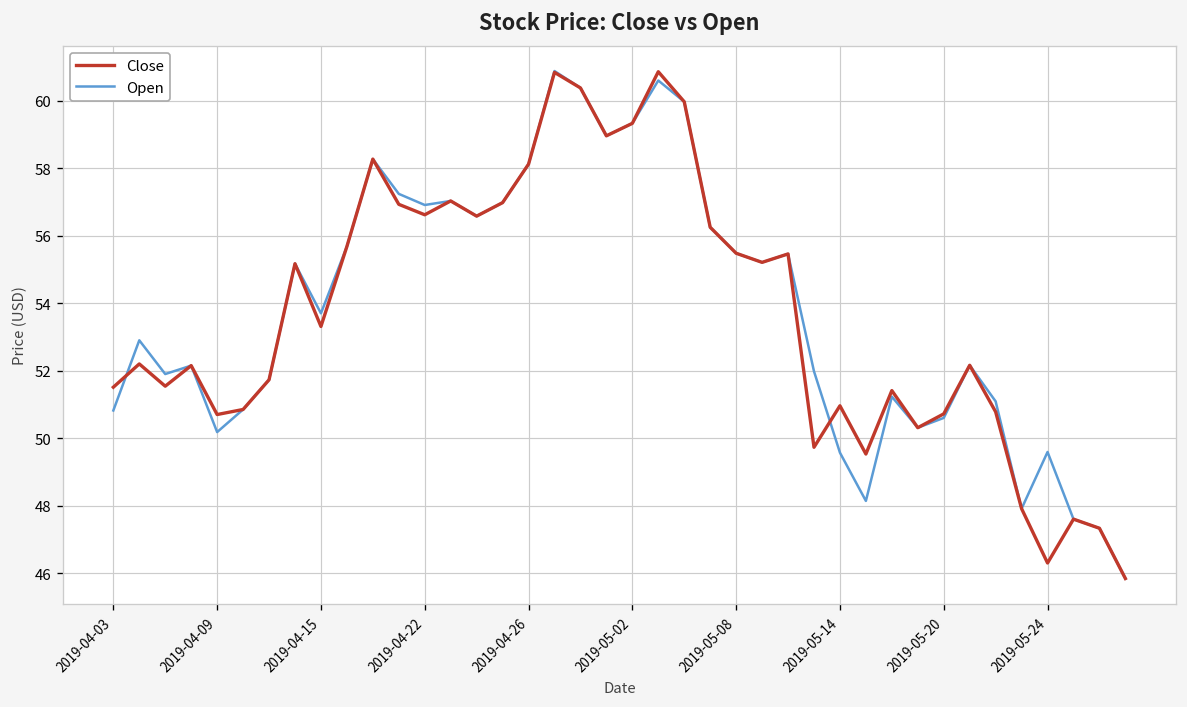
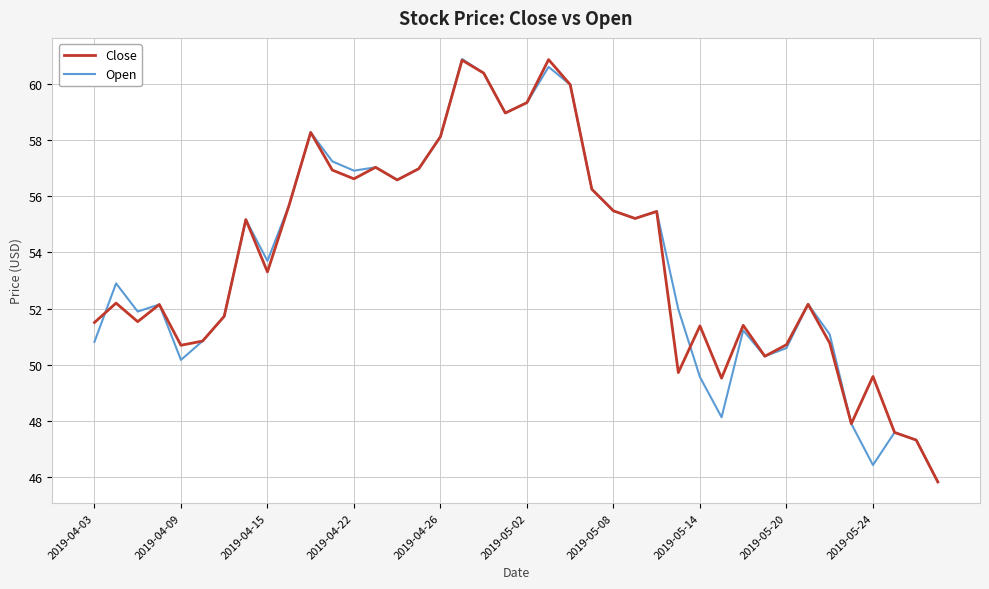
  {
    "Close": {
      "2019-04-03": 51.5,
      "2019-04-09": 50.7,
      "2019-04-15": 53.3,
      "2019-04-22": 56.6,
-     "2019-05-14": 51.0,
+     "2019-05-14": 51.4,
      "2019-05-20": 50.7,
-     "2019-05-24": 46.3
+     "2019-05-24": 49.6
    },
    "Open": {
      "2019-04-03": 50.8,
      "2019-04-09": 50.2,
      "2019-04-15": 53.7,
      "2019-04-22": 56.9,
      "2019-05-14": 49.6,
      "2019-05-20": 50.6,
-     "2019-05-24": 49.6
+     "2019-05-24": 46.4
    }
  }
